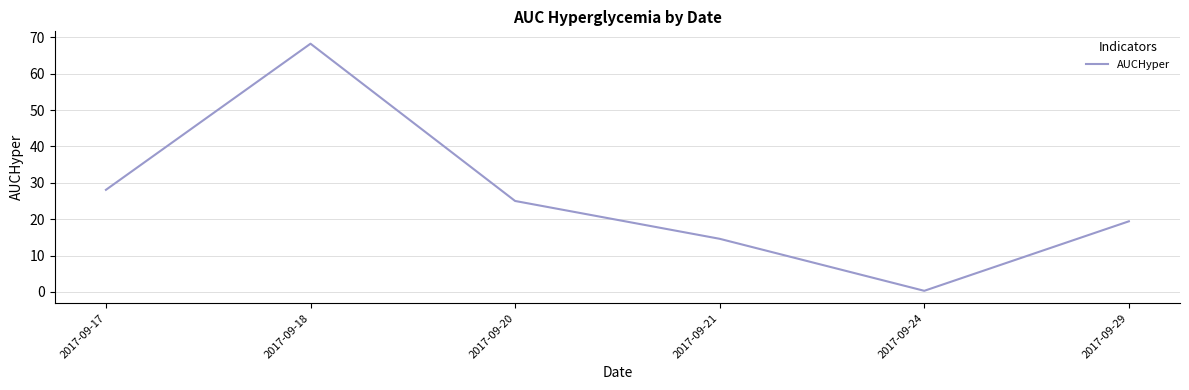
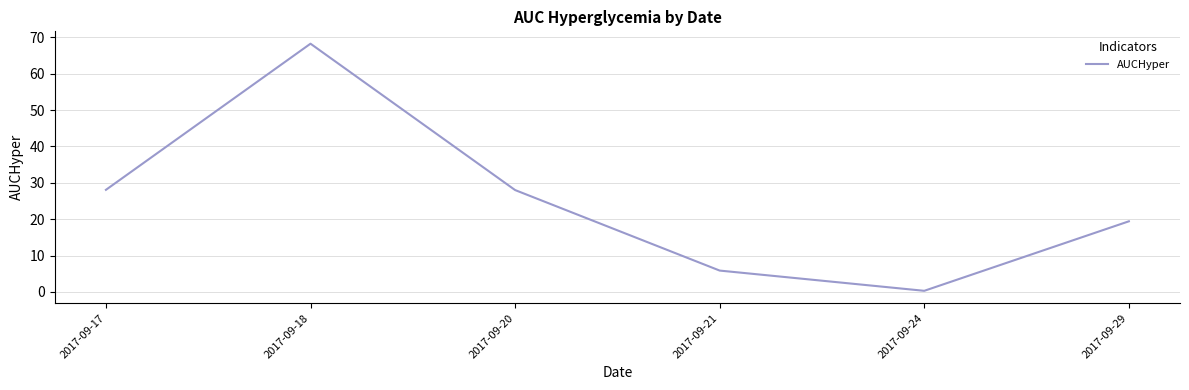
  {
    "2017-09-17": 28,
    "2017-09-18": 68,
-   "2017-09-20": 25,
-   "2017-09-21": 15,
+   "2017-09-20": 28,
+   "2017-09-21": 6,
    "2017-09-24": 0,
    "2017-09-29": 19
  }
